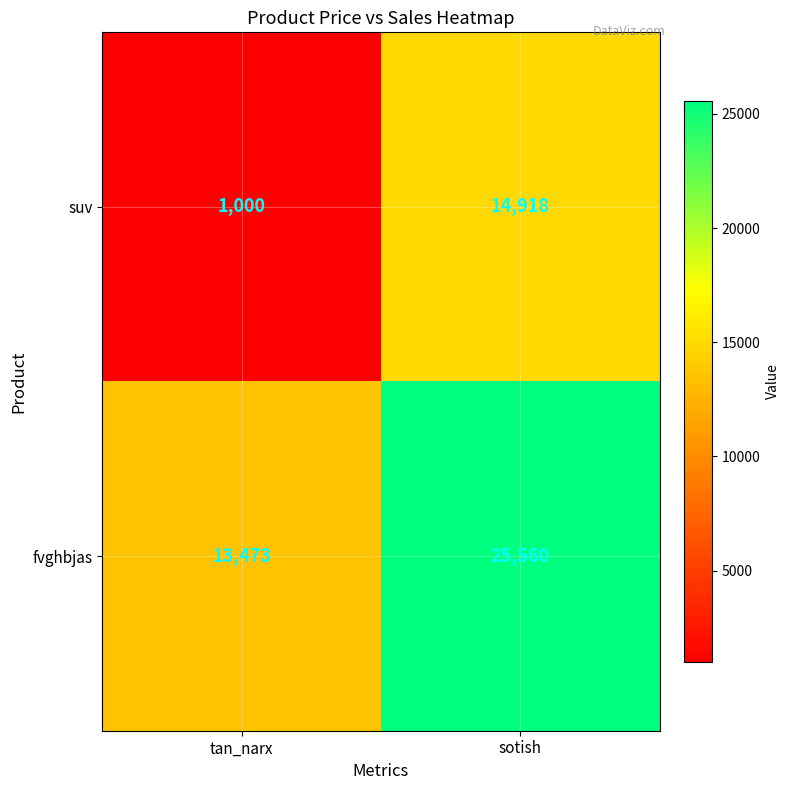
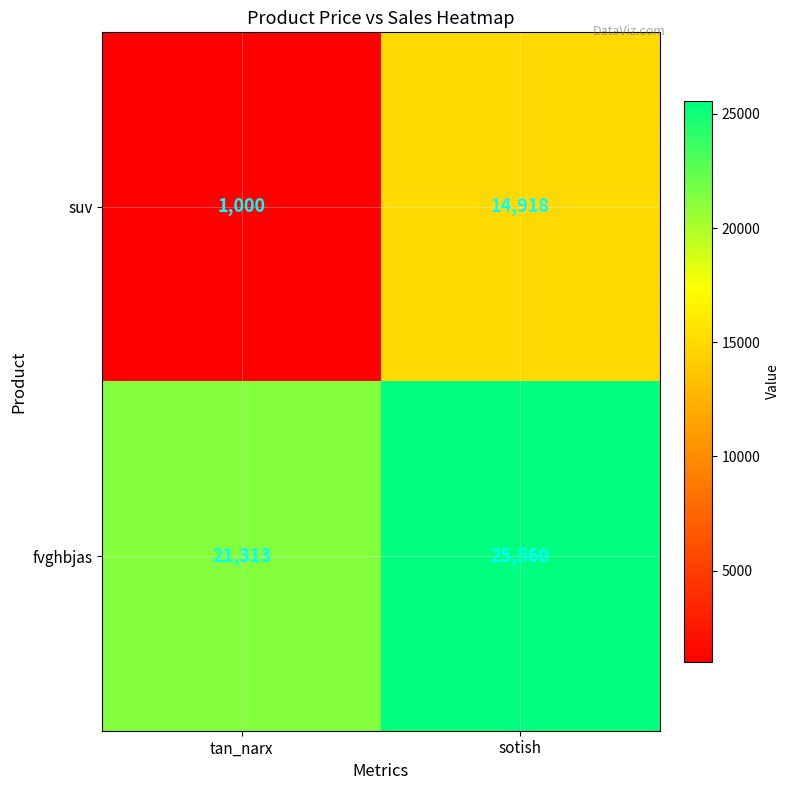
  {
    "suv": {
      "tan_narx": "1,000",
      "sotish": "14,918"
    },
    "fvghbjas": {
-     "tan_narx": "13,473",
+     "tan_narx": "21,313",
      "sotish": "25,560"
    }
  }
